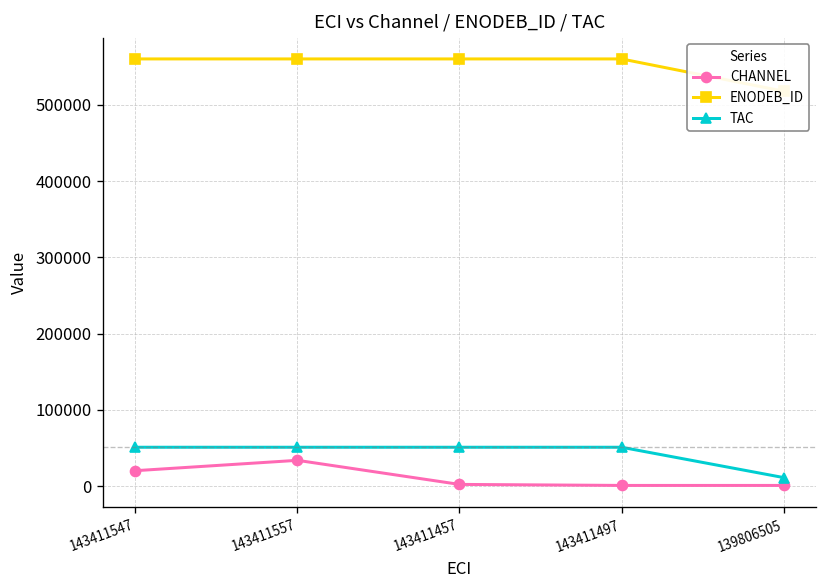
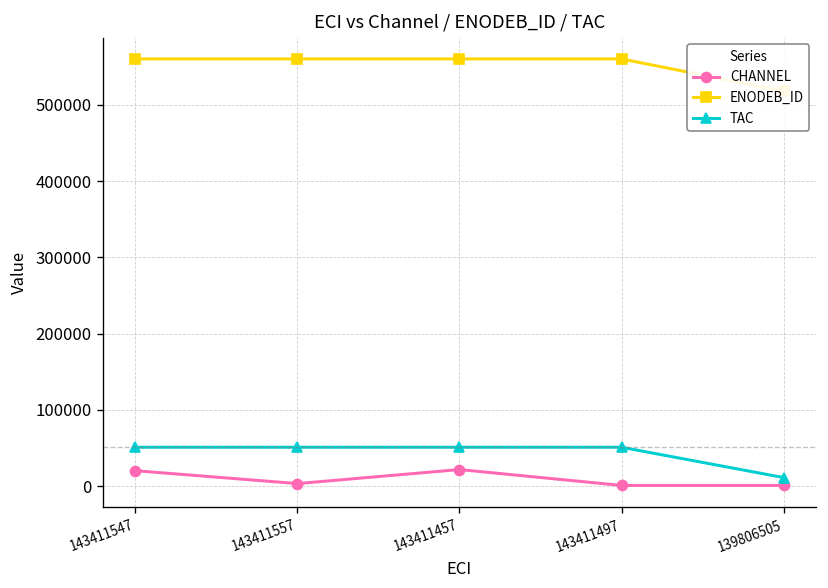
  {
    "CHANNEL": {
      "143411547": 20000,
-     "143411557": 30000,
-     "143411457": 0,
+     "143411557": 0,
+     "143411457": 20000,
      "143411497": 0,
      "139806505": 0
    },
    "ENODEB_ID": {
      "143411547": 560000,
      "143411557": 560000,
      "143411457": 560000,
      "143411497": 560000
    },
    "TAC": {
      "143411547": 50000,
      "143411557": 50000,
      "143411457": 50000,
      "143411497": 50000,
      "139806505": 10000
    }
  }
